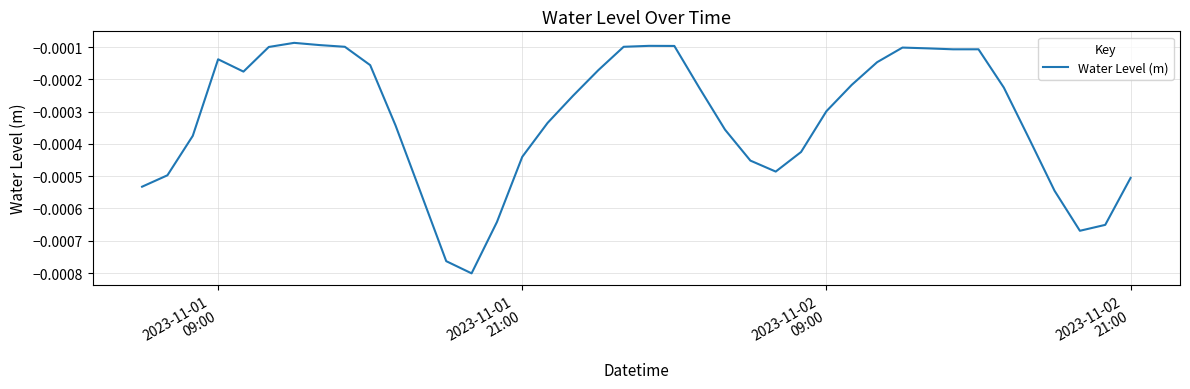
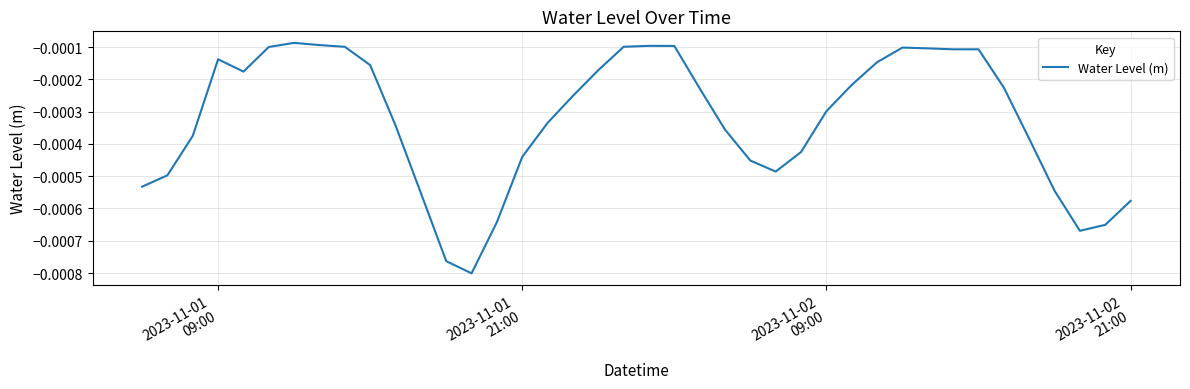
  {
    "2023-11-01 09:00": -0.00014,
    "2023-11-01 21:00": -0.00044,
    "2023-11-02 09:00": -0.00030,
-   "2023-11-02 21:00": -0.00051
+   "2023-11-02 21:00": -0.00058
  }
